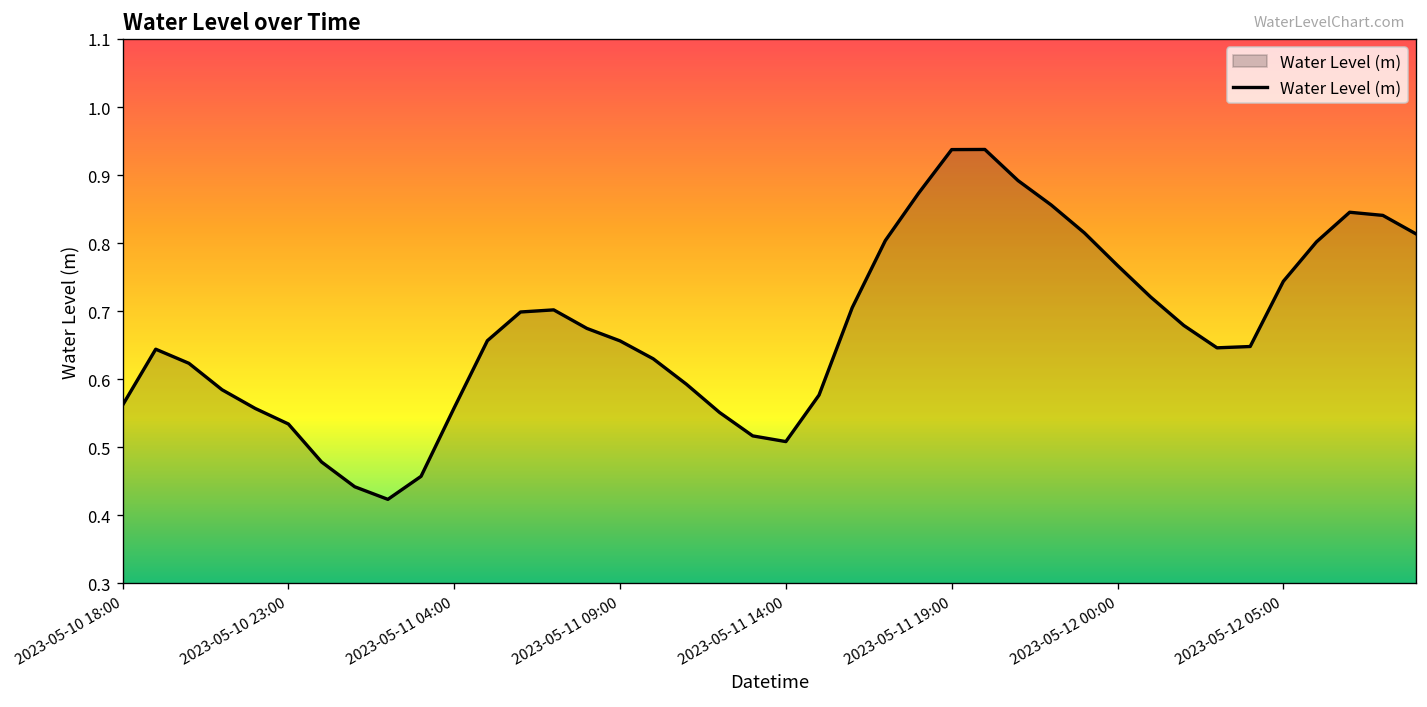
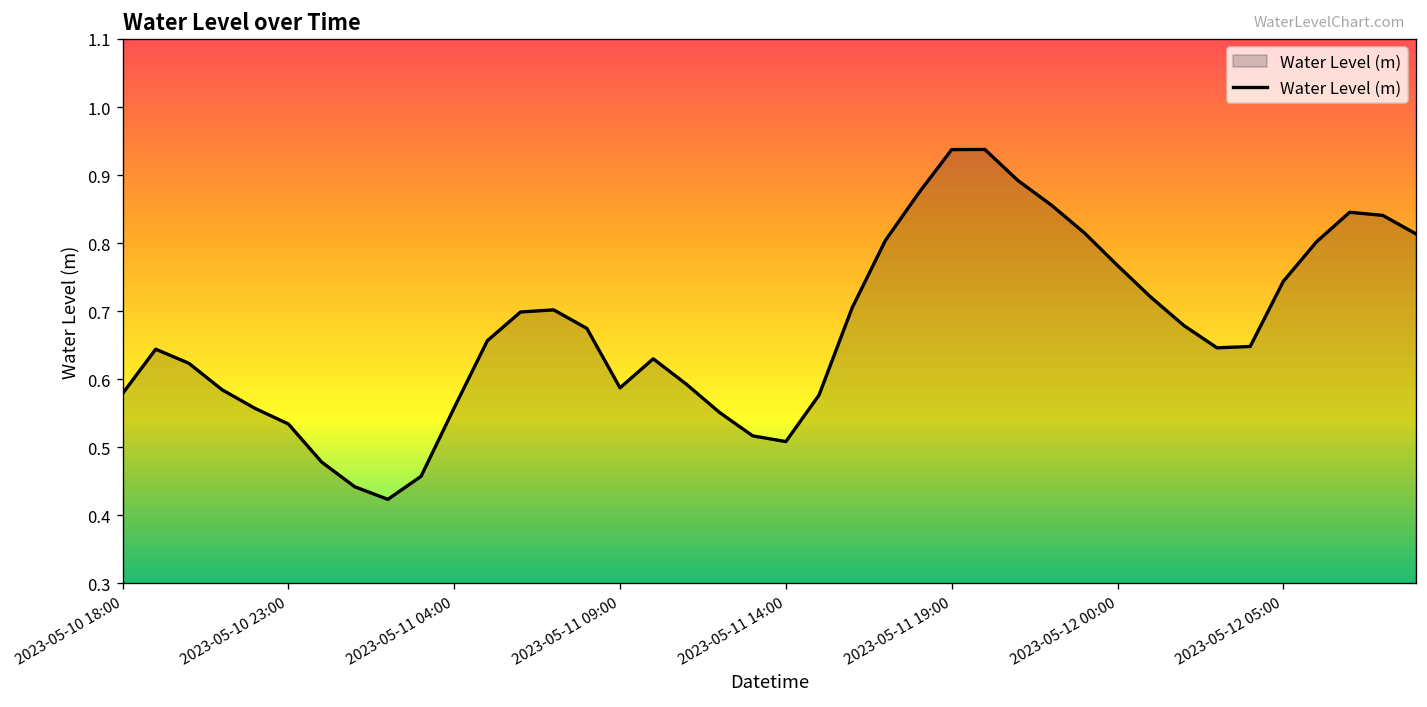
  {
-   "2023-05-10 18:00": 0.56,
+   "2023-05-10 18:00": 0.58,
    "2023-05-10 23:00": 0.53,
    "2023-05-11 04:00": 0.56,
-   "2023-05-11 09:00": 0.66,
+   "2023-05-11 09:00": 0.59,
    "2023-05-11 14:00": 0.51,
    "2023-05-11 19:00": 0.94,
    "2023-05-12 00:00": 0.77,
    "2023-05-12 05:00": 0.74
  }
